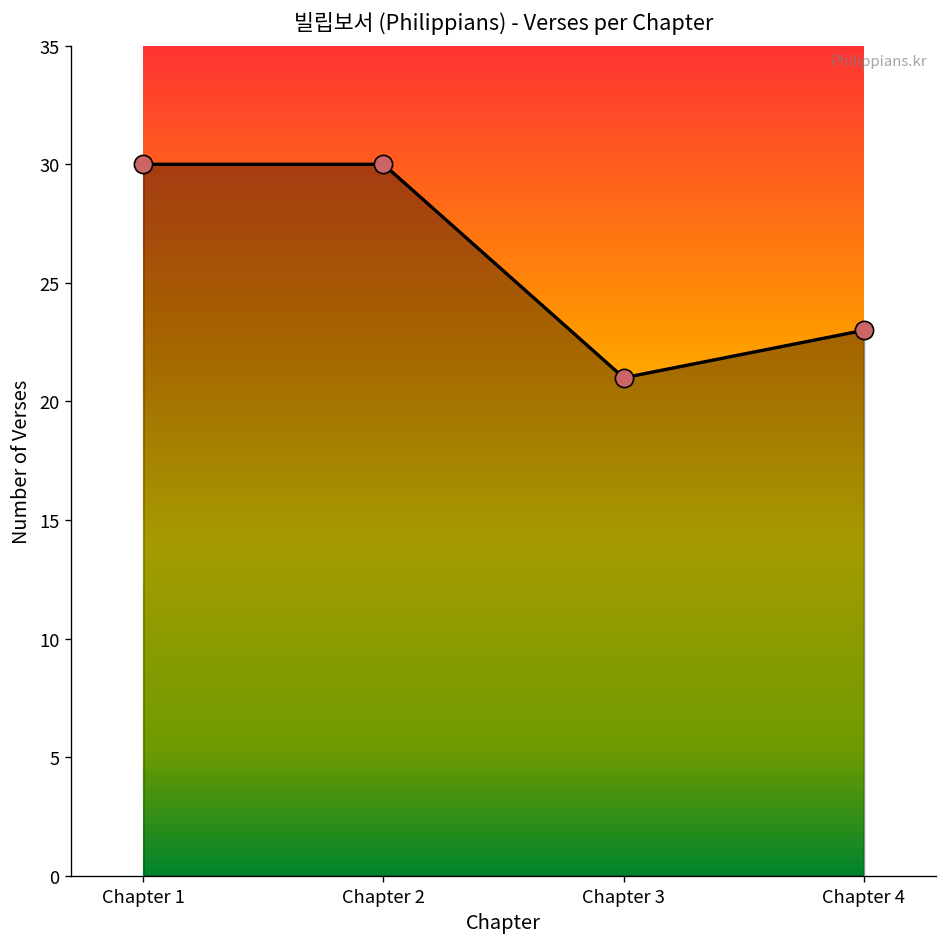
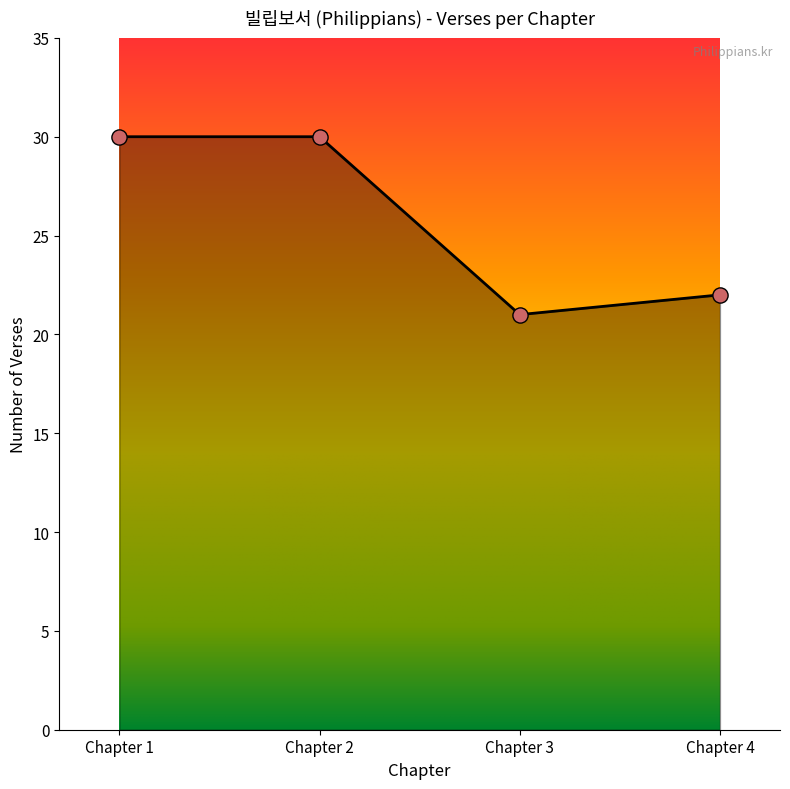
  {
    "Chapter 1": 30,
    "Chapter 2": 30,
    "Chapter 3": 21,
-   "Chapter 4": 23
+   "Chapter 4": 22
  }
